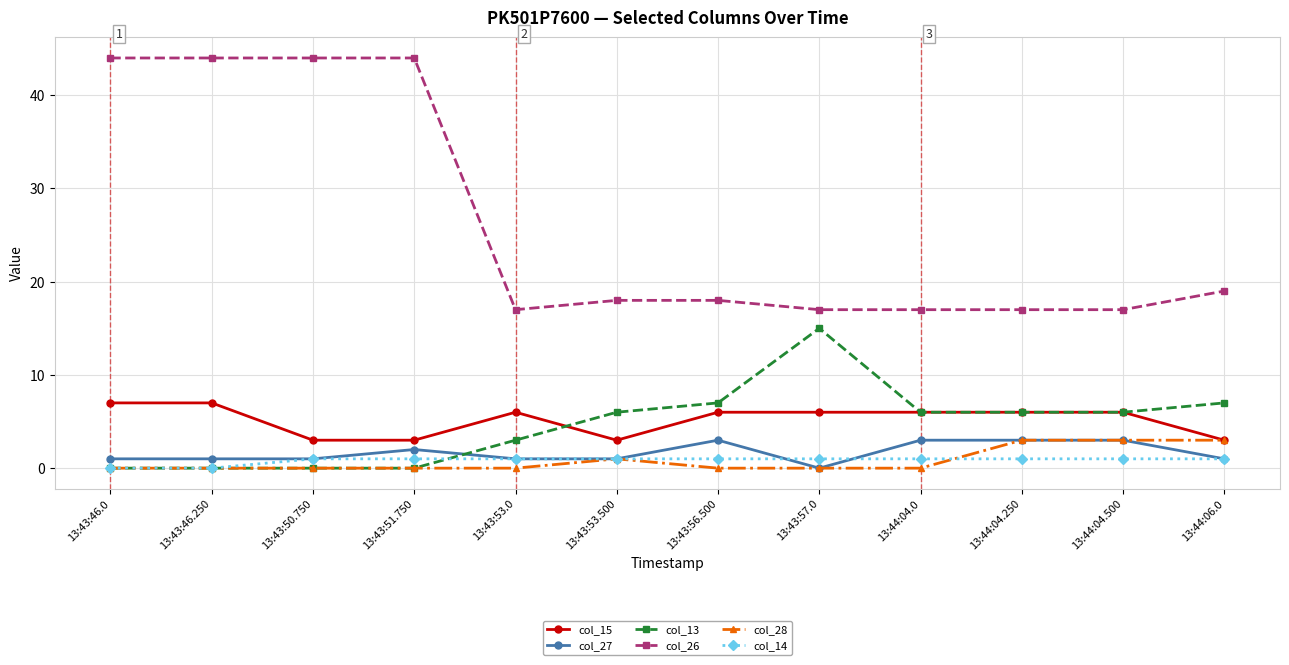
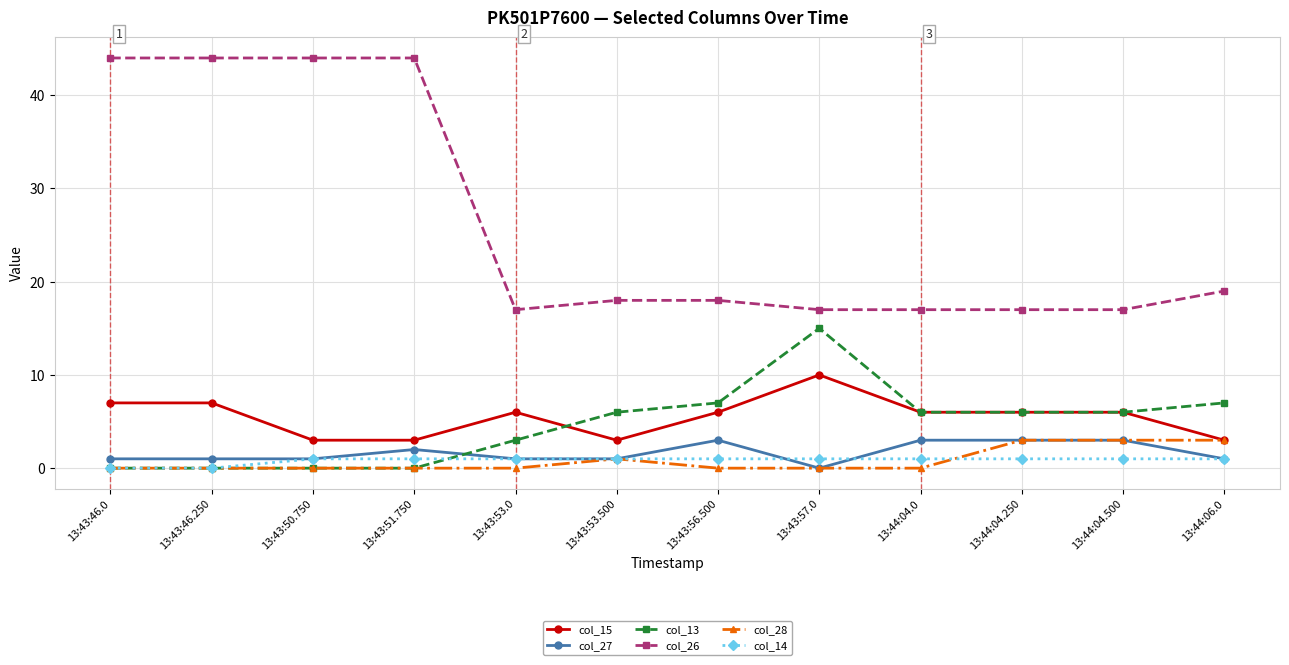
  {
    "col_15": {
      "13:43:46.0": 7,
      "13:43:46.250": 7,
      "13:43:50.750": 3,
      "13:43:51.750": 3,
      "13:43:53.0": 6,
      "13:43:53.500": 3,
      "13:43:56.500": 6,
-     "13:43:57.0": 6
+     "13:43:57.0": 10
    },
    "col_27": {
      "13:43:46.0": 1,
      "13:43:46.250": 1,
      "13:43:51.750": 2,
      "13:43:56.500": 3,
      "13:44:04.0": 3
    },
    "col_13": {
      "13:43:53.0": 3,
      "13:43:53.500": 6,
      "13:43:56.500": 7,
      "13:43:57.0": 15,
      "13:44:06.0": 7
    },
    "col_26": {
      "13:43:46.250": 44,
      "13:43:50.750": 44,
      "13:43:51.750": 44,
      "13:43:53.0": 17,
      "13:43:53.500": 18,
      "13:43:56.500": 18,
      "13:43:57.0": 17,
      "13:44:04.0": 17,
      "13:44:04.250": 17,
      "13:44:04.500": 17,
      "13:44:06.0": 19
    },
    "col_28": {
      "13:43:53.0": 0,
      "13:43:56.500": 0,
      "13:44:04.0": 0
    },
    "col_14": {
      "13:43:51.750": 1,
      "13:43:56.500": 1,
      "13:43:57.0": 1,
      "13:44:04.0": 1,
      "13:44:04.250": 1,
      "13:44:04.500": 1
    }
  }
